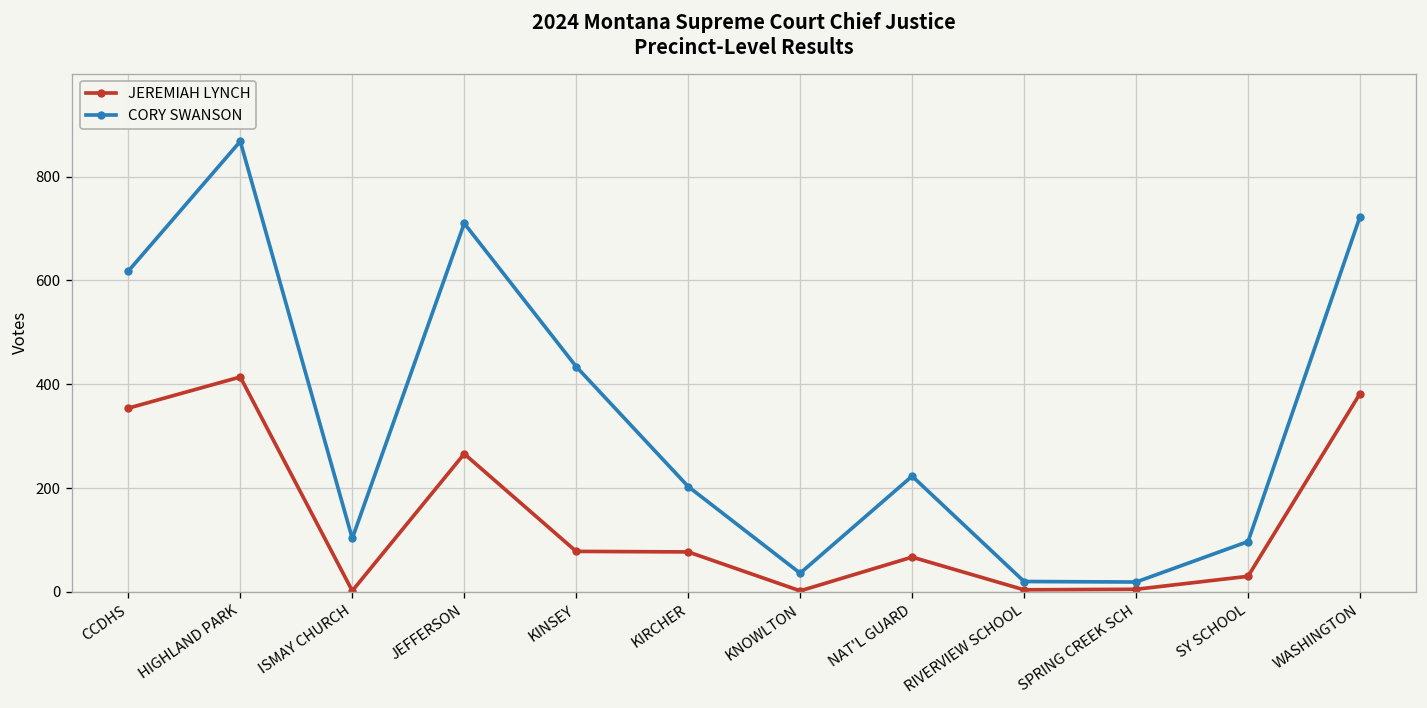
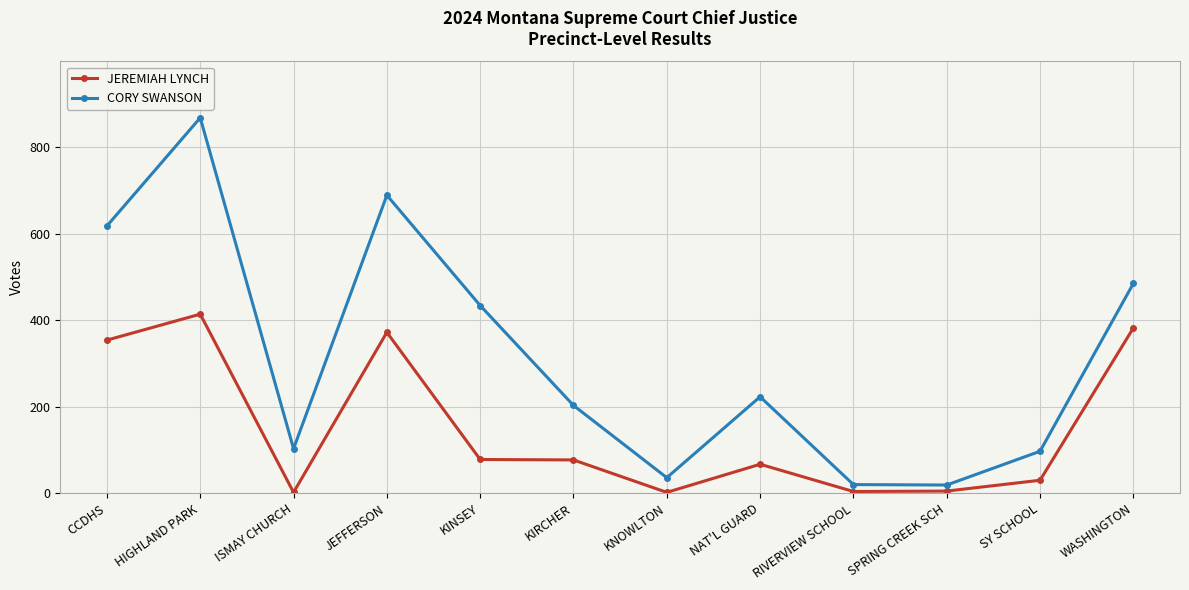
  {
    "JEREMIAH LYNCH": {
      "CCDHS": 350,
      "HIGHLAND PARK": 410,
      "ISMAY CHURCH": 0,
-     "JEFFERSON": 270,
+     "JEFFERSON": 370,
      "KINSEY": 80,
      "KIRCHER": 80,
      "KNOWLTON": 0,
      "NAT'L GUARD": 70,
      "RIVERVIEW SCHOOL": 0,
      "SPRING CREEK SCH": 10,
      "SY SCHOOL": 30,
      "WASHINGTON": 380
    },
    "CORY SWANSON": {
      "CCDHS": 620,
      "HIGHLAND PARK": 870,
      "ISMAY CHURCH": 100,
-     "JEFFERSON": 710,
+     "JEFFERSON": 690,
      "KINSEY": 430,
      "KIRCHER": 200,
      "KNOWLTON": 40,
      "NAT'L GUARD": 220,
      "RIVERVIEW SCHOOL": 20,
      "SPRING CREEK SCH": 20,
      "SY SCHOOL": 100,
-     "WASHINGTON": 720
+     "WASHINGTON": 490
    }
  }
